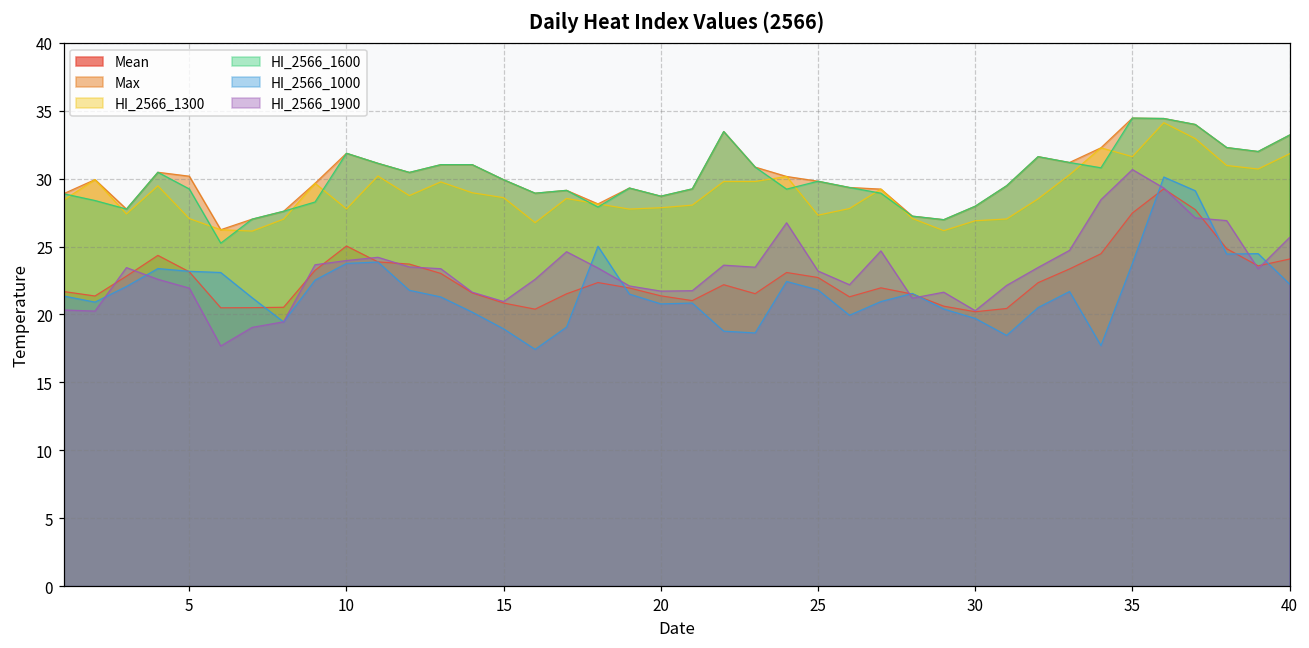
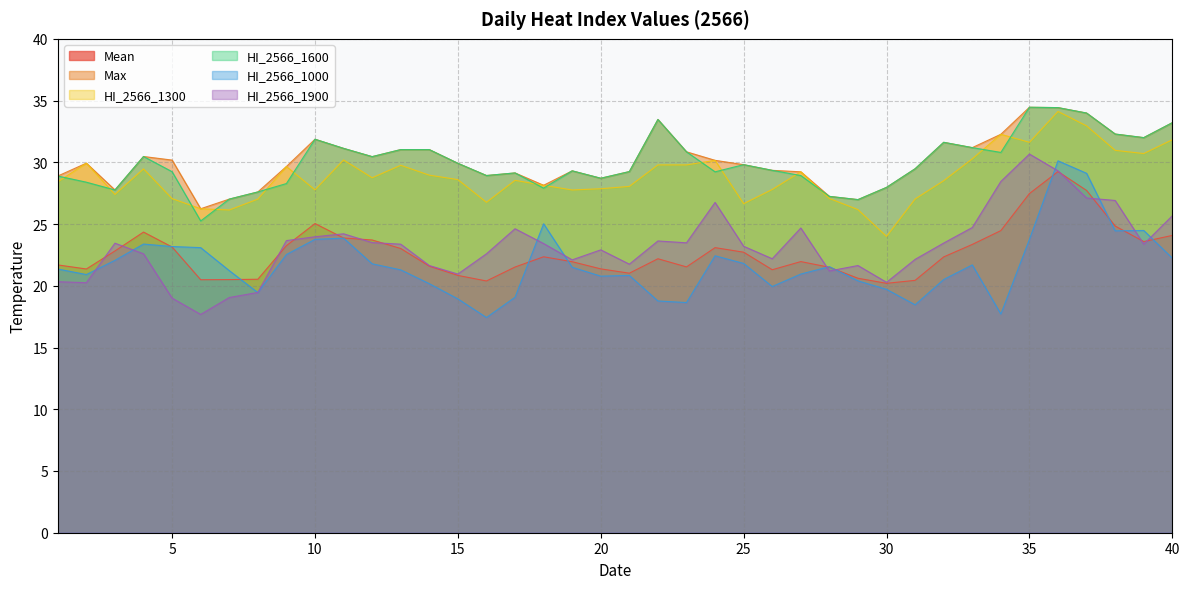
  {
    "HI_2566_1300": {
      "5": 27.1,
      "10": 27.8,
      "15": 28.6,
      "20": 27.9,
-     "25": 27.3,
-     "30": 26.9,
+     "25": 26.7,
+     "30": 24.0,
      "35": 31.6,
      "40": 31.8
    },
    "HI_2566_1600": {
      "5": 29.2
    },
    "HI_2566_1000": {
      "10": 23.8,
      "15": 18.9,
      "20": 20.8,
      "25": 21.8,
      "30": 19.7,
      "35": 23.8,
      "40": 22.2
    },
    "HI_2566_1900": {
-     "5": 21.9,
+     "5": 19.0,
      "10": 24.0,
-     "20": 21.7,
+     "20": 22.9,
      "25": 23.2,
      "35": 30.7,
      "40": 25.7
    }
  }
